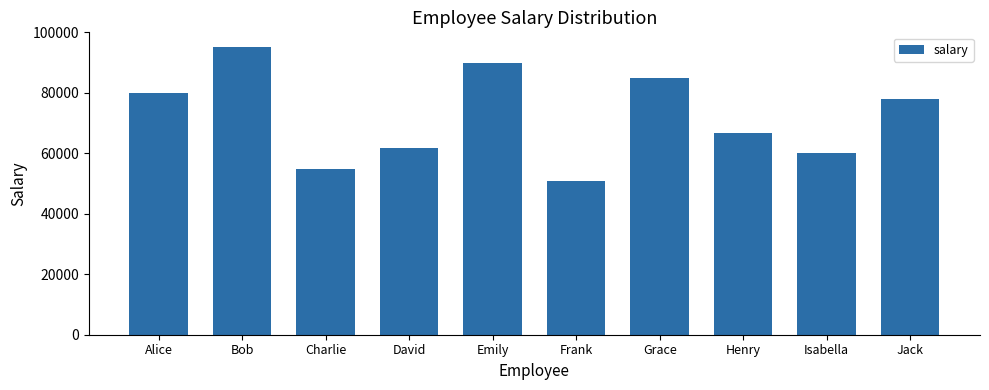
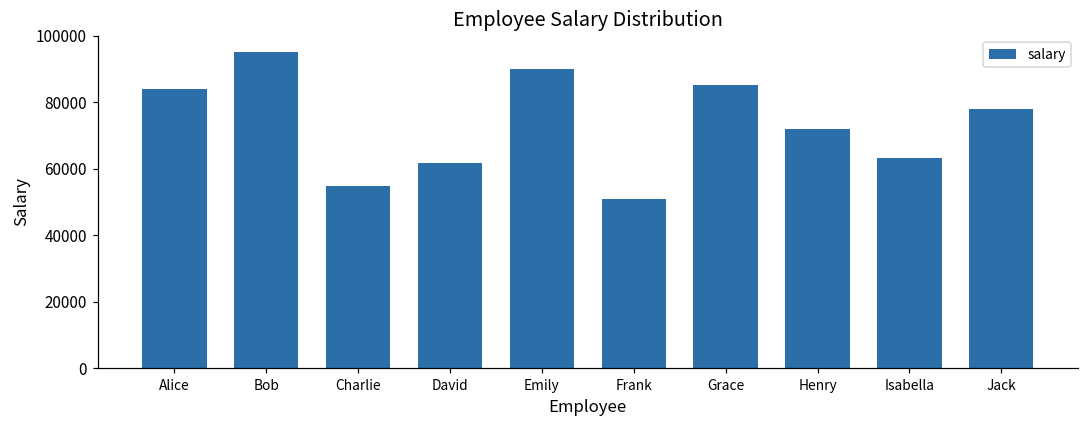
  {
-   "Alice": 80000,
+   "Alice": 84000,
    "Bob": 95000,
    "Charlie": 55000,
    "David": 62000,
    "Emily": 90000,
    "Frank": 51000,
    "Grace": 85000,
-   "Henry": 67000,
-   "Isabella": 60000,
+   "Henry": 72000,
+   "Isabella": 63000,
    "Jack": 78000
  }
